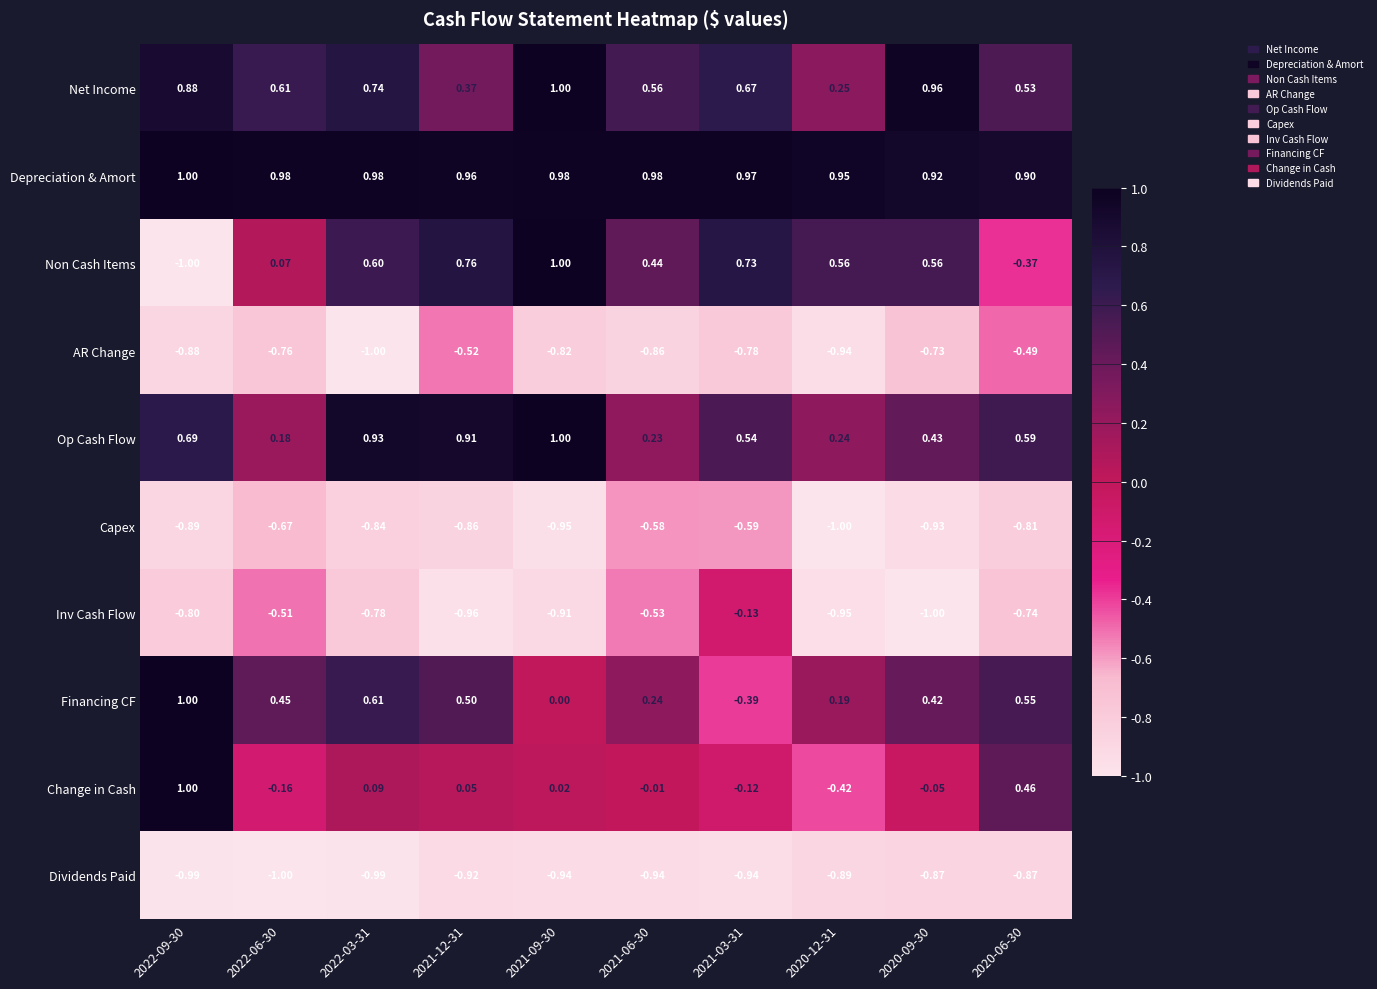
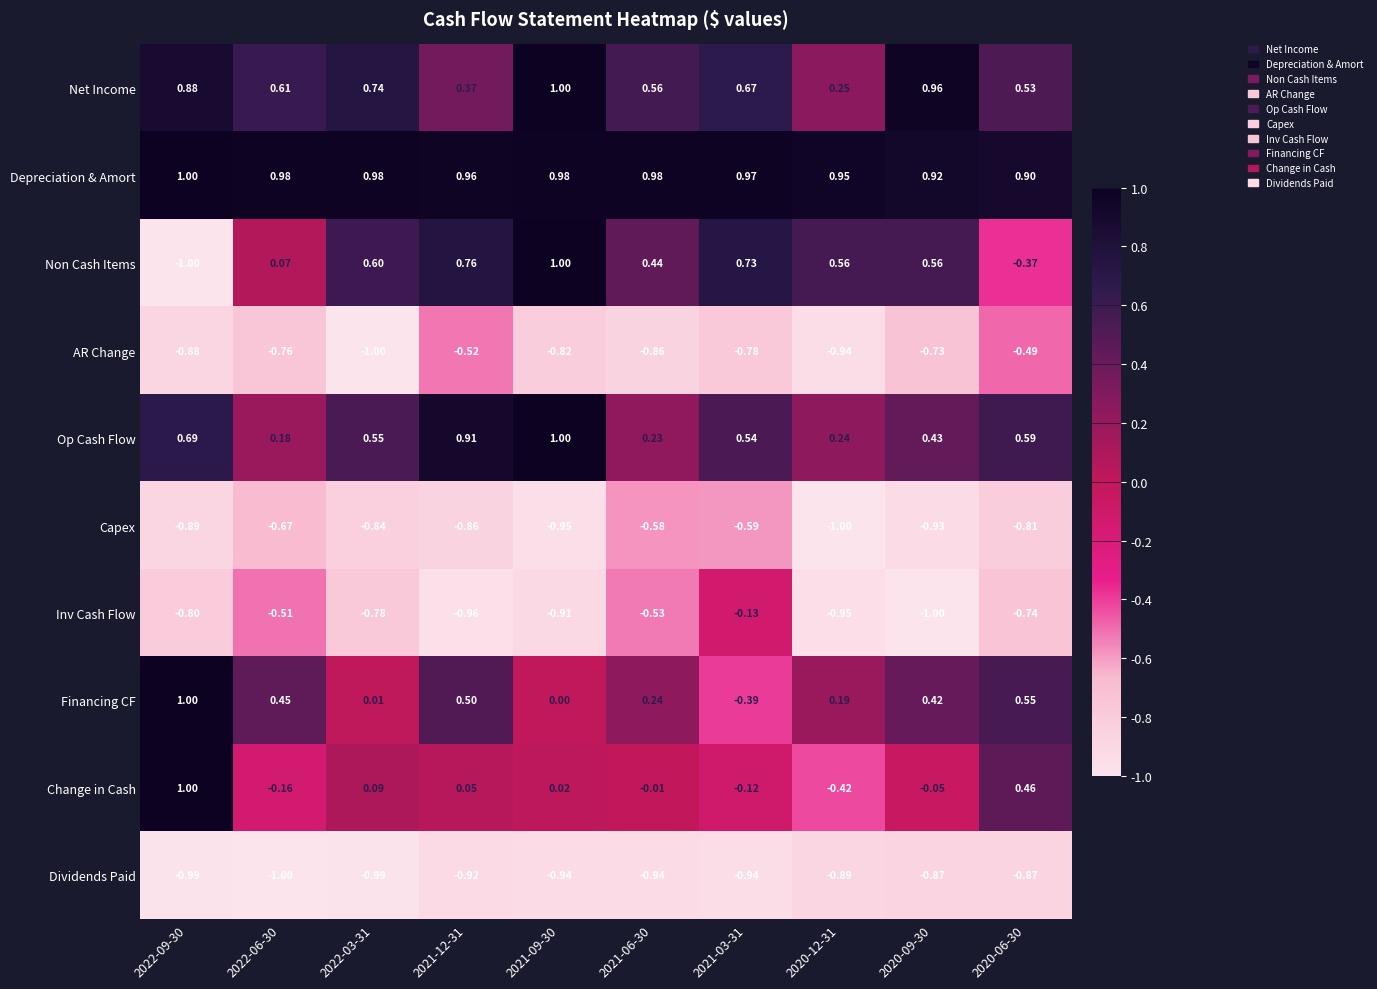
  {
    "Net Income": {
      "2022-09-30": 0.88,
      "2022-06-30": 0.61,
      "2022-03-31": 0.74,
      "2021-12-31": 0.37,
      "2021-09-30": 1.00,
      "2021-06-30": 0.56,
      "2021-03-31": 0.67,
      "2020-12-31": 0.25,
      "2020-09-30": 0.96,
      "2020-06-30": 0.53
    },
    "Depreciation & Amort": {
      "2022-09-30": 1.00,
      "2022-06-30": 0.98,
      "2022-03-31": 0.98,
      "2021-12-31": 0.96,
      "2021-09-30": 0.98,
      "2021-06-30": 0.98,
      "2021-03-31": 0.97,
      "2020-12-31": 0.95,
      "2020-09-30": 0.92,
      "2020-06-30": 0.90
    },
    "Non Cash Items": {
      "2022-06-30": 0.07,
      "2022-03-31": 0.60,
      "2021-12-31": 0.76,
      "2021-09-30": 1.00,
      "2021-06-30": 0.44,
      "2021-03-31": 0.73,
      "2020-12-31": 0.56,
      "2020-09-30": 0.56,
      "2020-06-30": -0.37
    },
    "AR Change": {
      "2022-06-30": -0.76,
      "2021-12-31": -0.52,
      "2021-09-30": -0.82,
      "2021-03-31": -0.78,
      "2020-09-30": -0.73,
      "2020-06-30": -0.49
    },
    "Op Cash Flow": {
      "2022-09-30": 0.69,
      "2022-06-30": 0.18,
-     "2022-03-31": 0.93,
+     "2022-03-31": 0.55,
      "2021-12-31": 0.91,
      "2021-09-30": 1.00,
      "2021-06-30": 0.23,
      "2021-03-31": 0.54,
      "2020-12-31": 0.24,
      "2020-09-30": 0.43,
      "2020-06-30": 0.59
    },
    "Capex": {
      "2022-06-30": -0.67,
      "2021-06-30": -0.58,
      "2021-03-31": -0.59,
      "2020-06-30": -0.81
    },
    "Inv Cash Flow": {
      "2022-09-30": -0.80,
      "2022-06-30": -0.51,
      "2022-03-31": -0.78,
      "2021-06-30": -0.53,
      "2021-03-31": -0.13,
      "2020-06-30": -0.74
    },
    "Financing CF": {
      "2022-09-30": 1.00,
      "2022-06-30": 0.45,
-     "2022-03-31": 0.61,
+     "2022-03-31": 0.01,
      "2021-12-31": 0.50,
      "2021-09-30": 0.00,
      "2021-06-30": 0.24,
      "2021-03-31": -0.39,
      "2020-12-31": 0.19,
      "2020-09-30": 0.42,
      "2020-06-30": 0.55
    },
    "Change in Cash": {
      "2022-09-30": 1.00,
      "2022-06-30": -0.16,
      "2022-03-31": 0.09,
      "2021-12-31": 0.05,
      "2021-09-30": 0.02,
      "2021-06-30": -0.01,
      "2021-03-31": -0.12,
      "2020-12-31": -0.42,
      "2020-09-30": -0.05,
      "2020-06-30": 0.46
    }
  }
